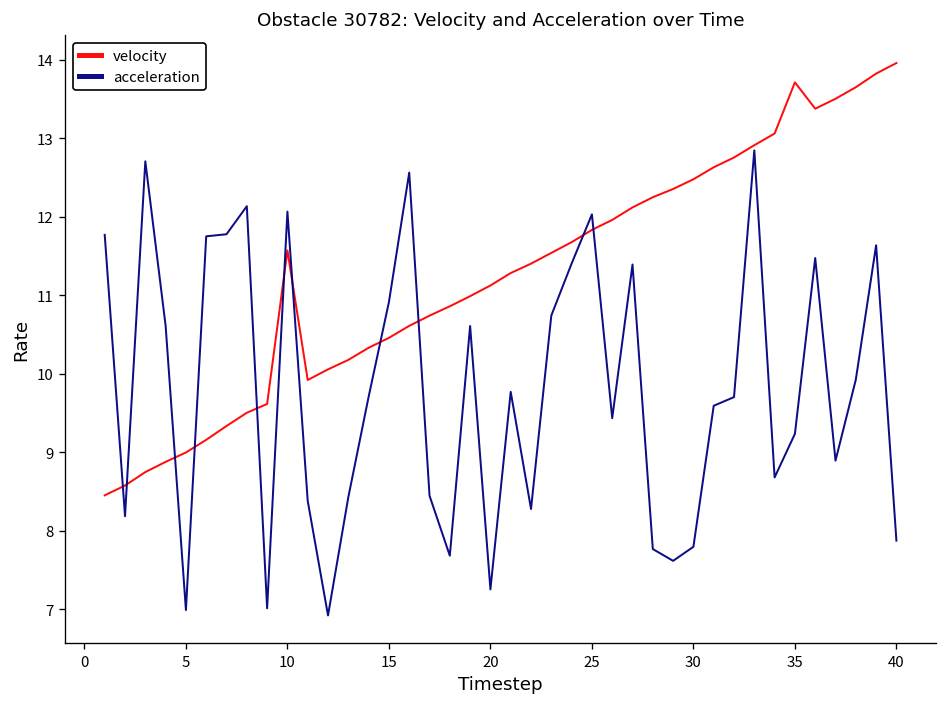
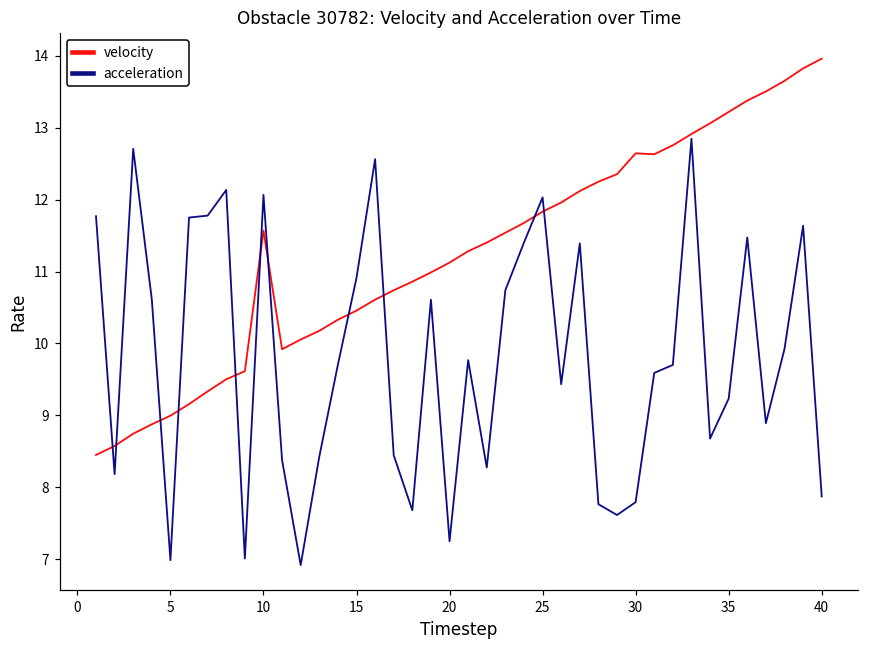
  {
    "velocity": {
      "5": 9.0,
      "10": 11.6,
      "15": 10.5,
      "20": 11.1,
      "25": 11.8,
-     "30": 12.5,
-     "35": 13.7,
+     "30": 12.6,
+     "35": 13.2,
      "40": 14.0
    },
    "acceleration": {
      "5": 7.0,
      "10": 12.1,
      "15": 10.9,
      "20": 7.3,
      "25": 12.0,
      "30": 7.8,
      "35": 9.2,
      "40": 7.9
    }
  }
